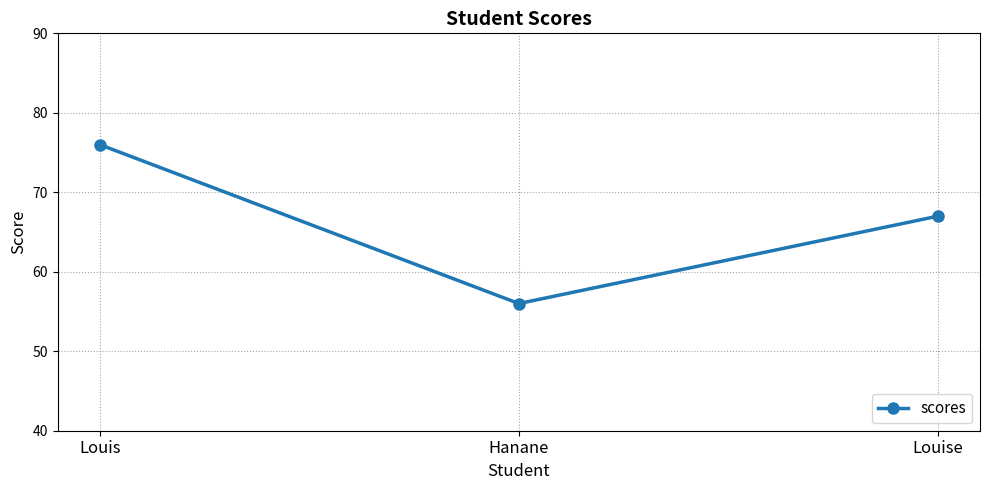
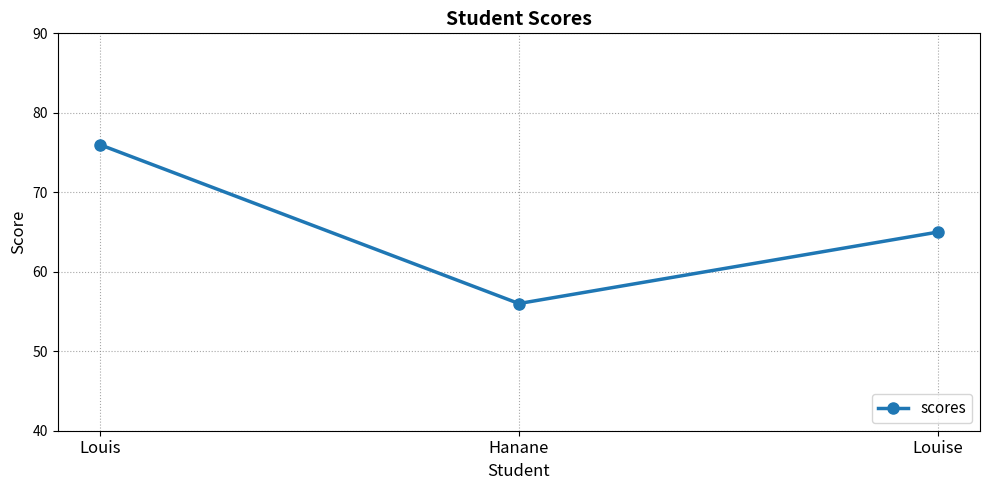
  {
    "Louis": 76,
    "Hanane": 56,
-   "Louise": 67
+   "Louise": 65
  }
